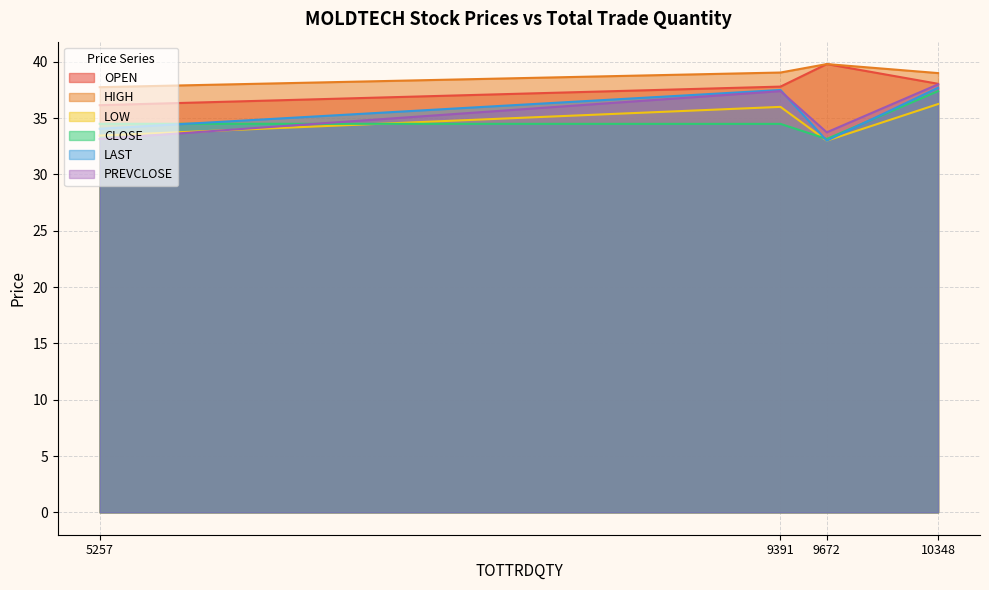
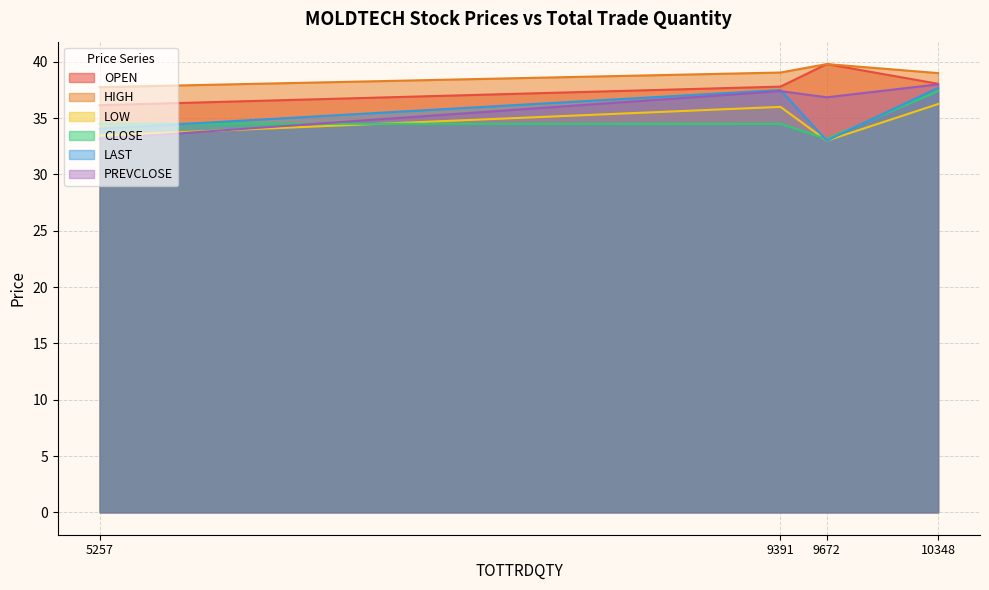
  {
    "CLOSE": {
      "9391": 34.5,
      "10348": 37.4
    },
    "LAST": {
      "10348": 37.7
    },
    "PREVCLOSE": {
-     "9672": 33.7
+     "9672": 36.9
    }
  }
